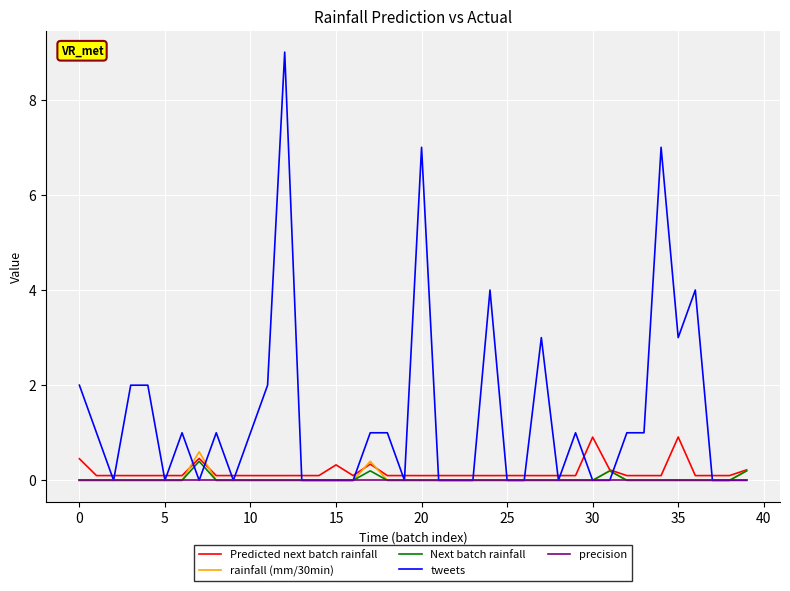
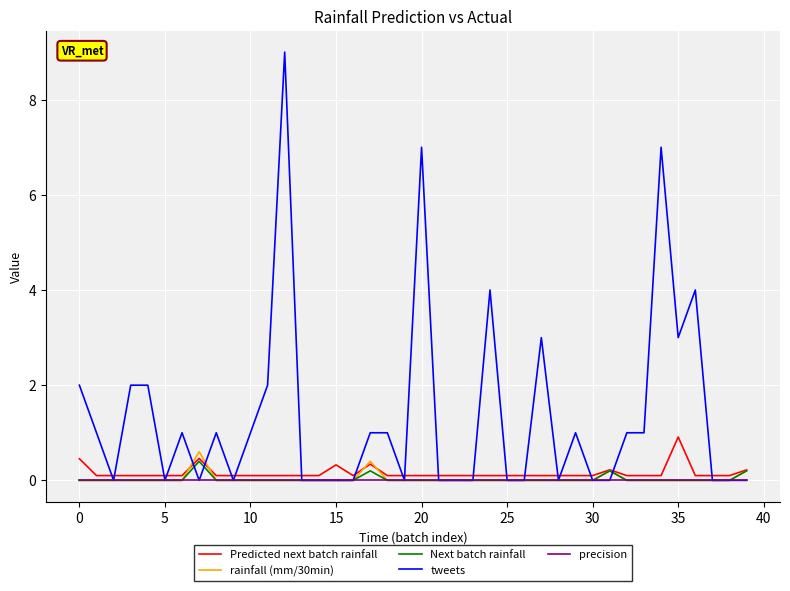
  {
    "Predicted next batch rainfall": {
      "0": 0.5,
      "5": 0.1,
      "10": 0.1,
      "15": 0.3,
      "20": 0.1,
      "25": 0.1,
-     "30": 0.9,
+     "30": 0.1,
      "35": 0.9
    },
    "tweets": {
      "0": 2.0,
      "10": 1.0,
      "20": 7.0,
      "35": 3.0
    }
  }
